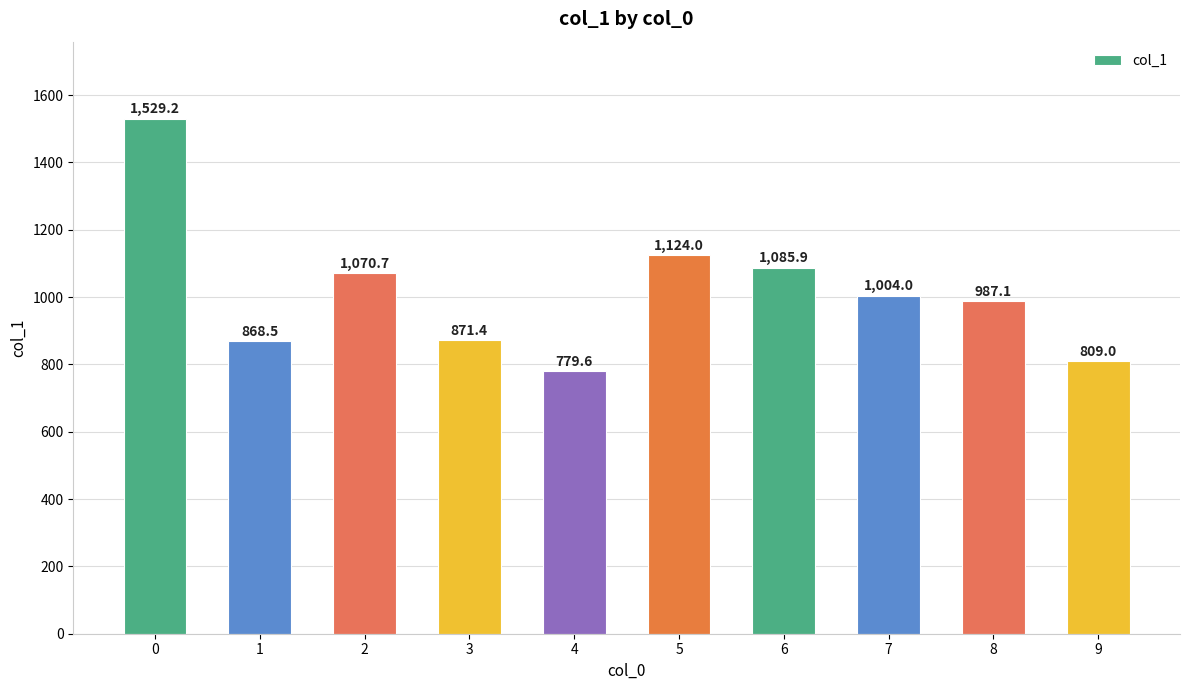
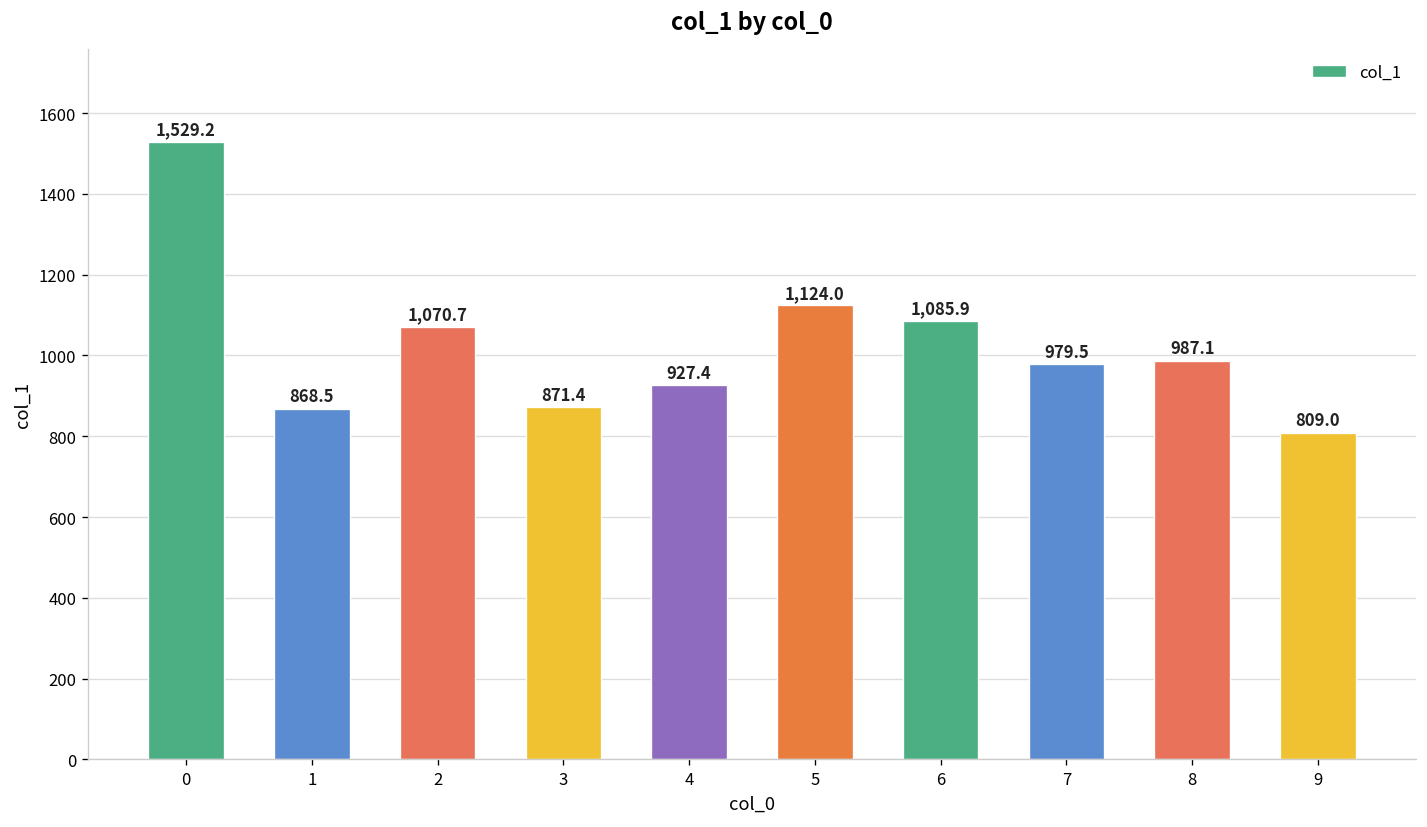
  {
    "0": "1,529.2",
    "1": "868.5",
    "2": "1,070.7",
    "3": "871.4",
-   "4": "779.6",
+   "4": "927.4",
    "5": "1,124.0",
    "6": "1,085.9",
-   "7": "1,004.0",
+   "7": "979.5",
    "8": "987.1",
    "9": "809.0"
  }
